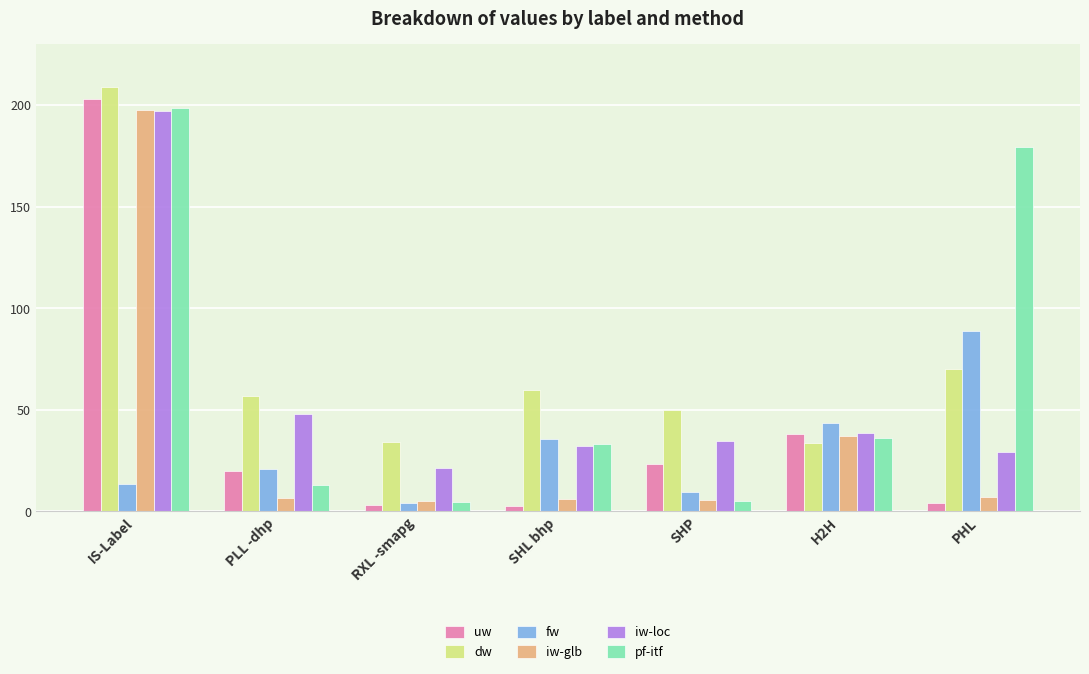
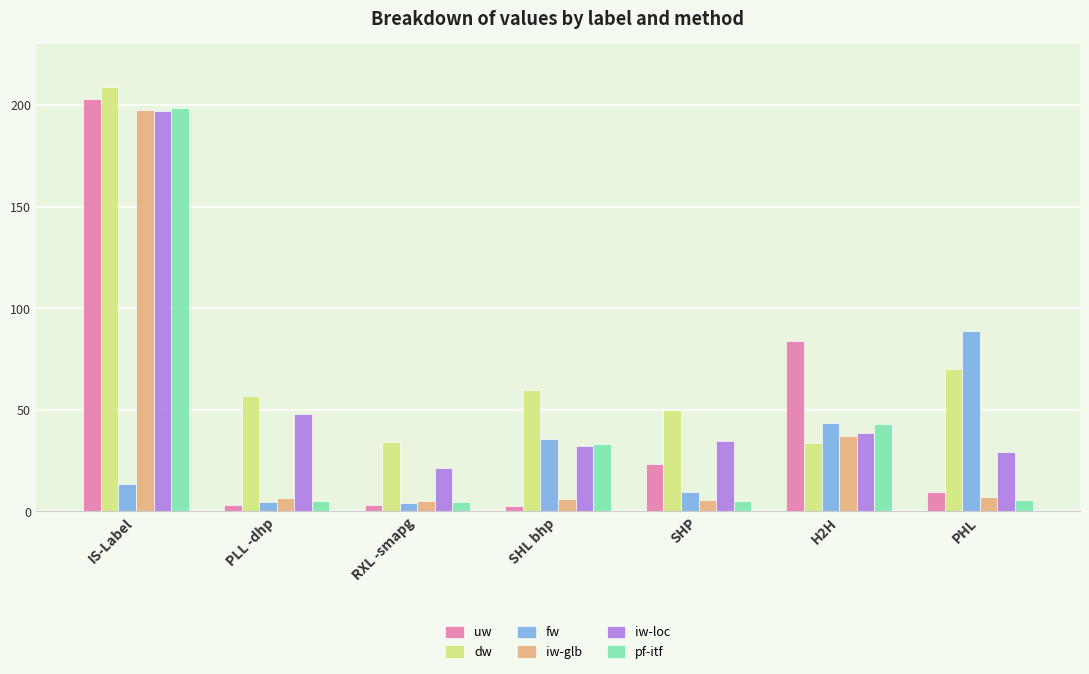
  {
    "uw": {
      "IS-Label": 203,
-     "PLL -dhp": 20,
+     "PLL -dhp": 3,
      "RXL -smapg": 3,
      "SHL bhp": 3,
      "SHP": 23,
-     "H2H": 38,
-     "PHL": 4
+     "H2H": 84,
+     "PHL": 10
    },
    "fw": {
      "IS-Label": 14,
-     "PLL -dhp": 21,
+     "PLL -dhp": 4,
      "RXL -smapg": 4,
      "SHL bhp": 36,
      "SHP": 10,
      "H2H": 44,
      "PHL": 89
    },
    "iw-loc": {
      "IS-Label": 197,
      "PLL -dhp": 48,
      "RXL -smapg": 22,
      "SHL bhp": 32,
      "SHP": 35,
      "H2H": 39,
      "PHL": 29
    },
    "pf-itf": {
      "IS-Label": 198,
-     "PLL -dhp": 13,
+     "PLL -dhp": 5,
      "RXL -smapg": 5,
      "SHL bhp": 33,
      "SHP": 5,
-     "H2H": 36,
-     "PHL": 179
+     "H2H": 43,
+     "PHL": 6
    }
  }
